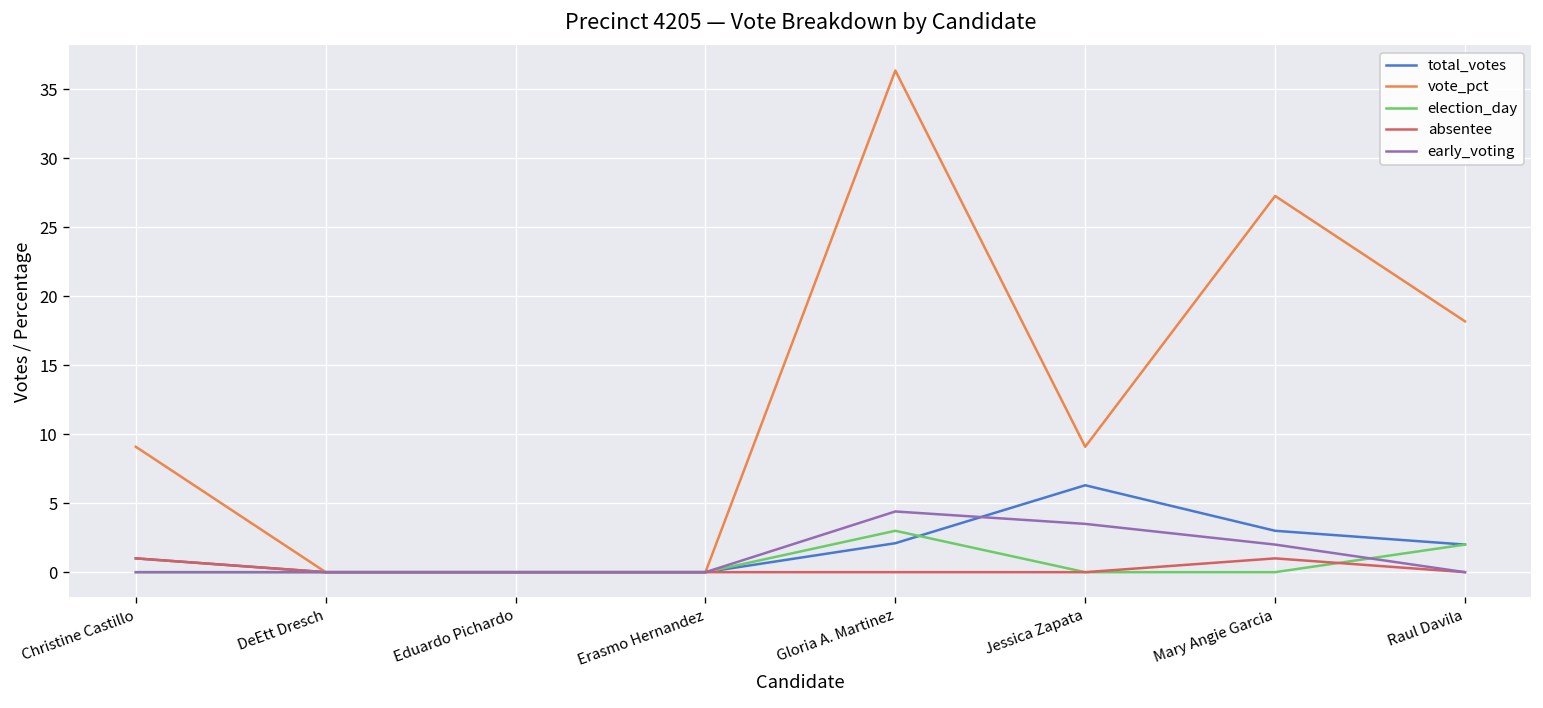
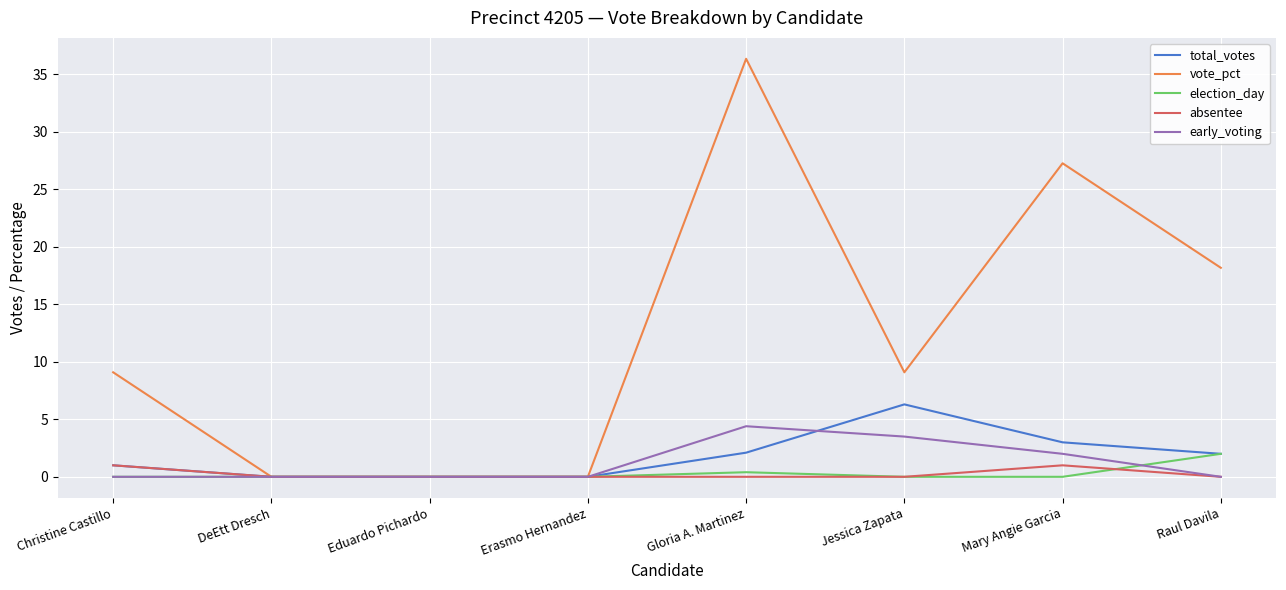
  {
    "total_votes": {
      "Gloria A. Martinez": 2.1,
      "Jessica Zapata": 6.3,
      "Mary Angie Garcia": 3.0
    },
    "election_day": {
-     "Gloria A. Martinez": 3.0,
+     "Gloria A. Martinez": 0.4,
      "Mary Angie Garcia": 0.0
    },
    "early_voting": {
      "Gloria A. Martinez": 4.4,
      "Jessica Zapata": 3.5,
      "Mary Angie Garcia": 2.0
    }
  }
